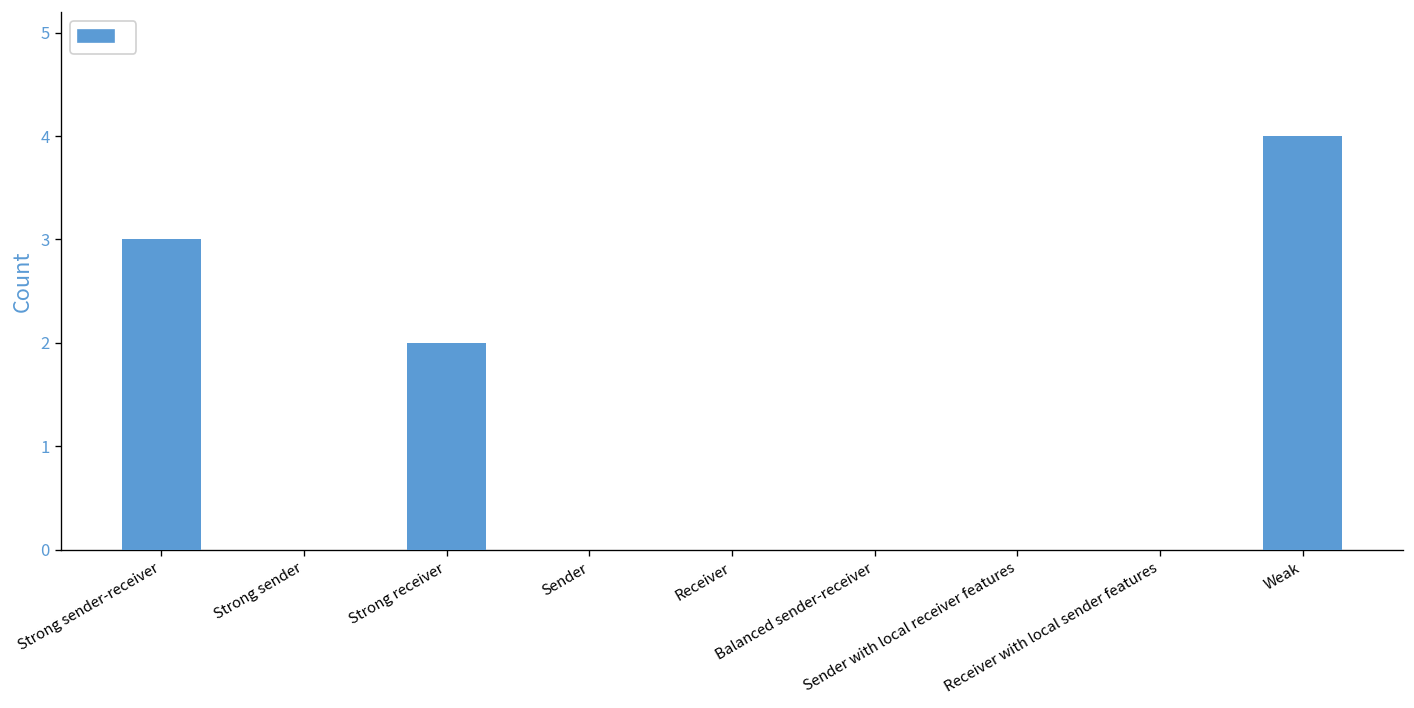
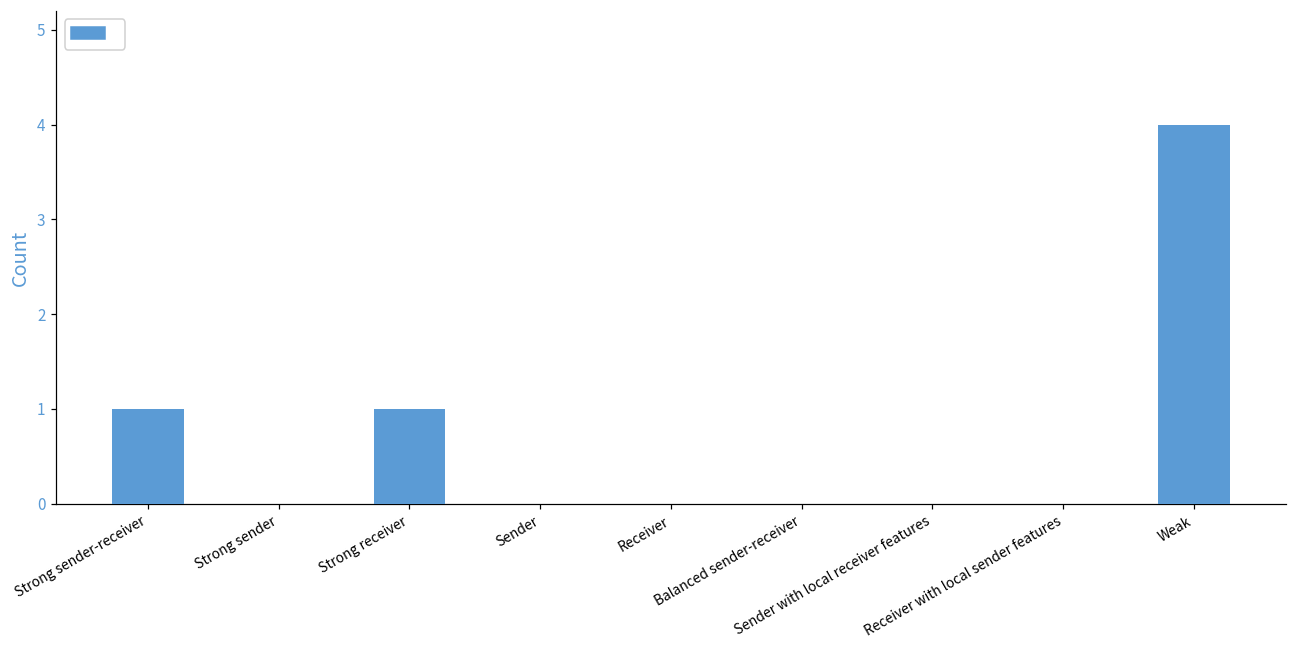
  {
-   "Strong sender-receiver": 3,
+   "Strong sender-receiver": 1,
    "Strong sender": 0,
-   "Strong receiver": 2,
+   "Strong receiver": 1,
    "Sender": 0,
    "Receiver": 0,
    "Balanced sender-receiver": 0,
    "Sender with local receiver features": 0,
    "Receiver with local sender features": 0,
    "Weak": 4
  }
